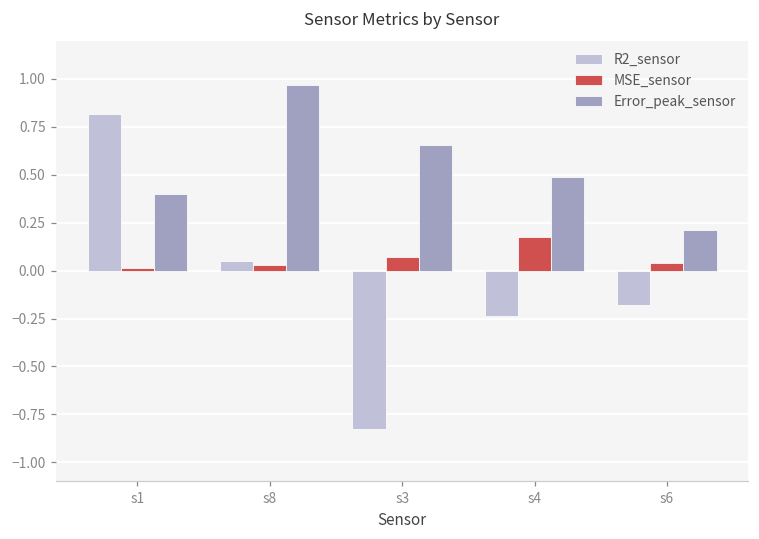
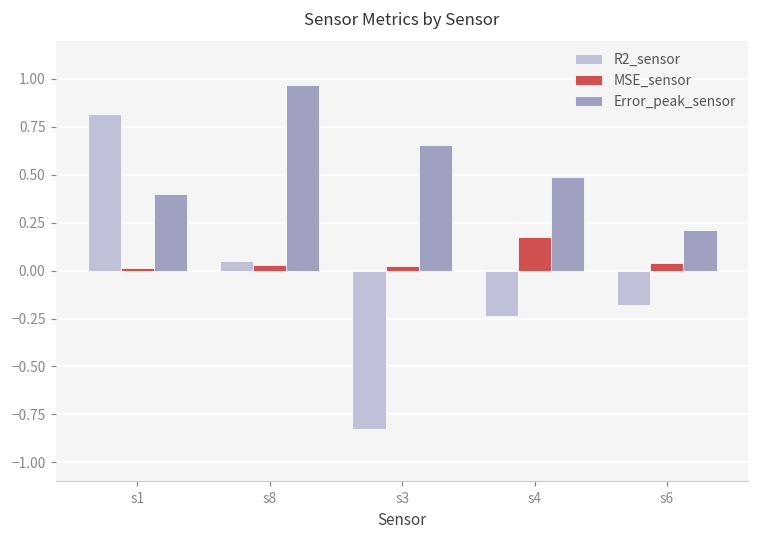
  {
    "MSE_sensor": {
      "s8": 0.03,
-     "s3": 0.07,
+     "s3": 0.02,
      "s4": 0.18,
      "s6": 0.04
    }
  }
